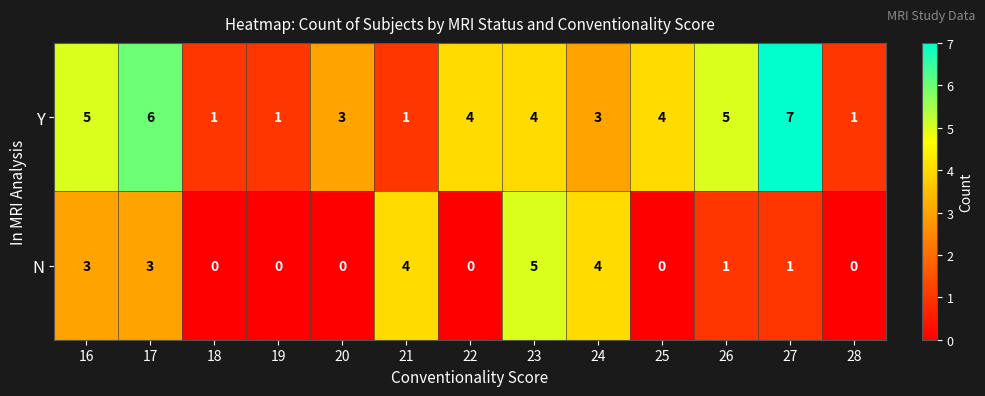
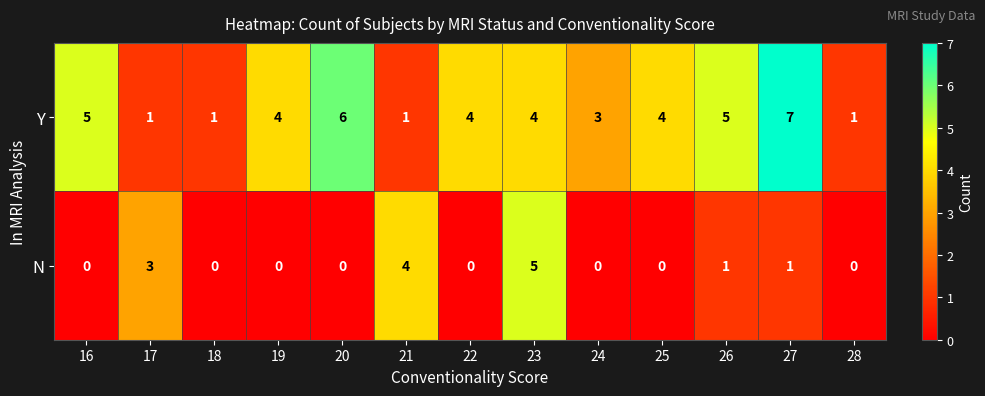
  {
    "Y": {
      "16": 5,
-     "17": 6,
+     "17": 1,
      "18": 1,
-     "19": 1,
-     "20": 3,
+     "19": 4,
+     "20": 6,
      "21": 1,
      "22": 4,
      "23": 4,
      "24": 3,
      "25": 4,
      "26": 5,
      "27": 7,
      "28": 1
    },
    "N": {
-     "16": 3,
+     "16": 0,
      "17": 3,
      "18": 0,
      "19": 0,
      "20": 0,
      "21": 4,
      "22": 0,
      "23": 5,
-     "24": 4,
+     "24": 0,
      "25": 0,
      "26": 1,
      "27": 1,
      "28": 0
    }
  }
